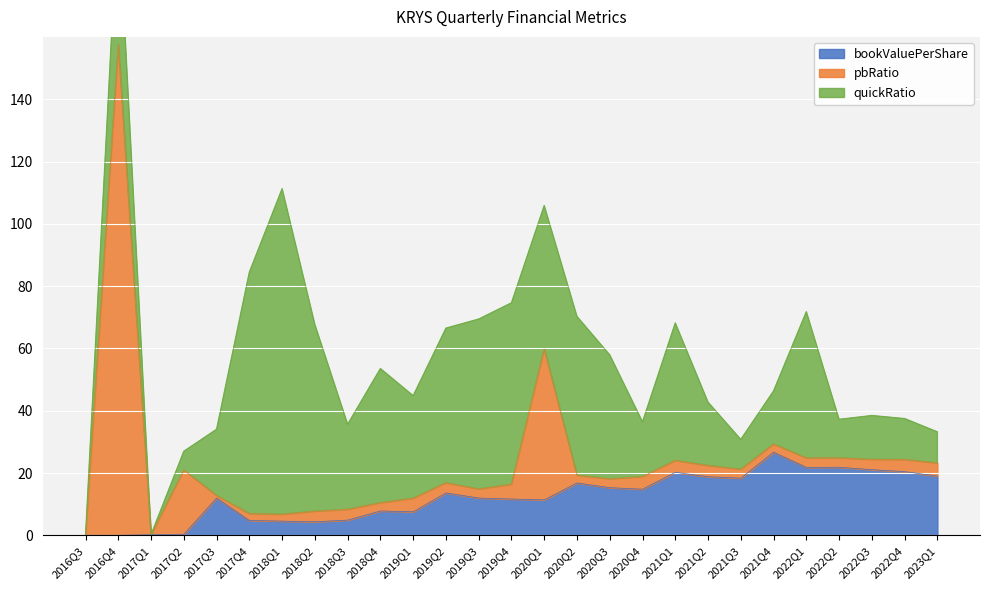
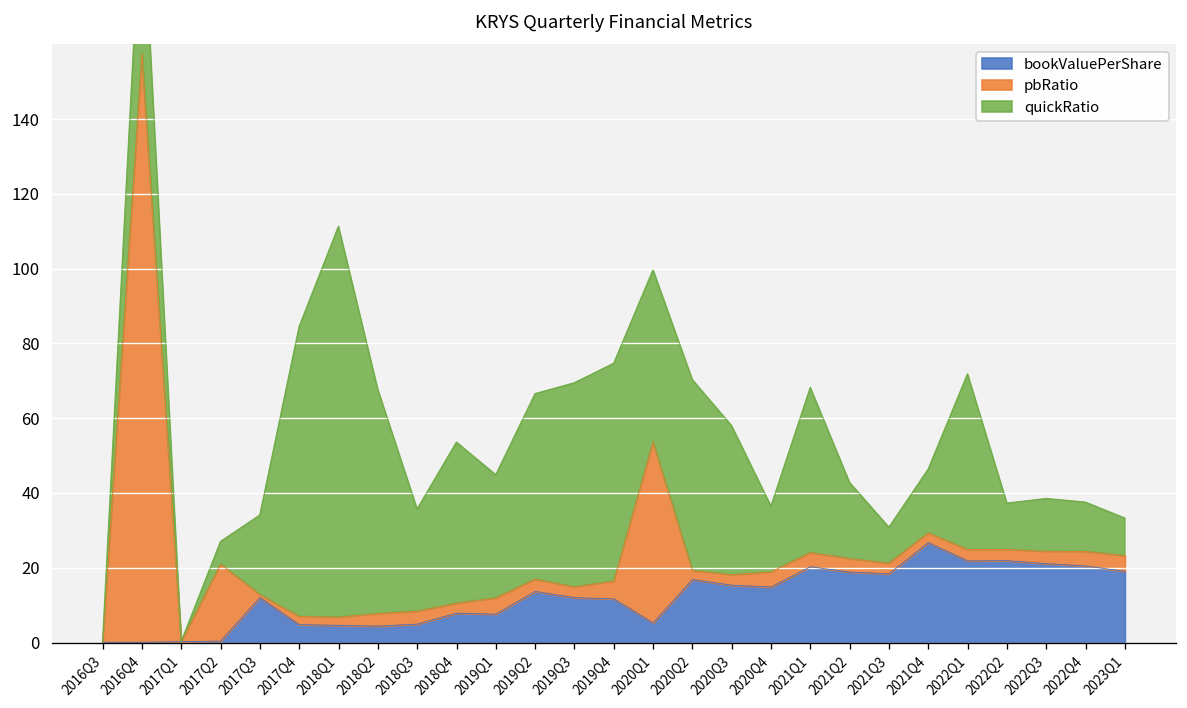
  {
    "bookValuePerShare": {
      "2016Q4": 0,
      "2017Q2": 0,
      "2017Q3": 12,
      "2017Q4": 5,
      "2018Q1": 5,
      "2018Q2": 4,
      "2018Q3": 5,
      "2018Q4": 8,
      "2019Q1": 8,
      "2019Q2": 14,
      "2019Q3": 12,
      "2019Q4": 12,
-     "2020Q1": 11,
+     "2020Q1": 5,
      "2020Q2": 17,
      "2020Q3": 15,
      "2020Q4": 15,
      "2021Q1": 20,
      "2021Q2": 19,
      "2021Q3": 18,
      "2021Q4": 27,
      "2022Q1": 22,
      "2022Q2": 22,
      "2022Q3": 21,
      "2022Q4": 20,
      "2023Q1": 19
    },
    "pbRatio": {
      "2016Q4": 157,
      "2017Q2": 21,
      "2017Q3": 1,
      "2017Q4": 2,
      "2018Q1": 2,
      "2018Q2": 3,
      "2018Q3": 3,
      "2018Q4": 3,
      "2019Q1": 4,
      "2019Q2": 3,
      "2019Q3": 3,
      "2019Q4": 5,
      "2020Q1": 48,
      "2020Q2": 2,
      "2020Q3": 3,
      "2020Q4": 4,
      "2021Q1": 4,
      "2021Q2": 4,
      "2021Q3": 3,
      "2021Q4": 3,
      "2022Q1": 3,
      "2022Q2": 3,
      "2022Q3": 3,
      "2022Q4": 4,
      "2023Q1": 4
    },
    "quickRatio": {
      "2017Q2": 6,
      "2017Q3": 21,
      "2017Q4": 77,
      "2018Q1": 104,
      "2018Q2": 60,
      "2018Q3": 27,
      "2018Q4": 43,
      "2019Q1": 33,
      "2019Q2": 50,
      "2019Q3": 55,
      "2019Q4": 58,
      "2020Q1": 46,
      "2020Q2": 51,
      "2020Q3": 40,
      "2020Q4": 18,
      "2021Q1": 44,
      "2021Q2": 20,
      "2021Q3": 10,
      "2021Q4": 17,
      "2022Q1": 47,
      "2022Q2": 12,
      "2022Q3": 14,
      "2022Q4": 13,
      "2023Q1": 10
    }
  }
